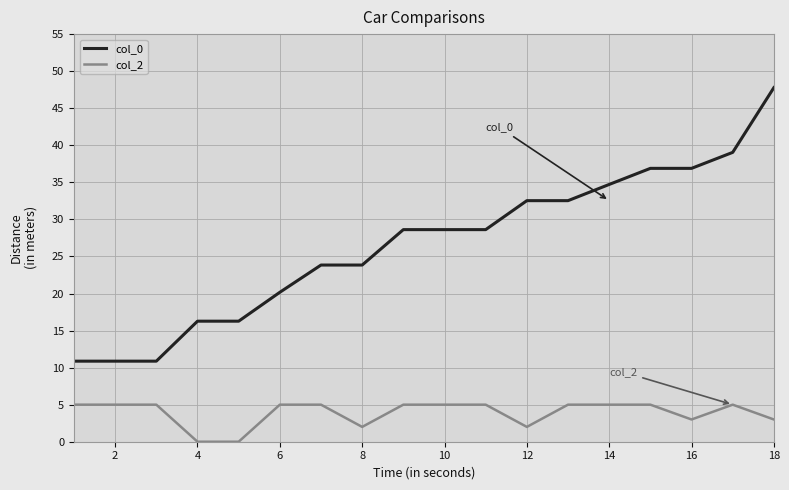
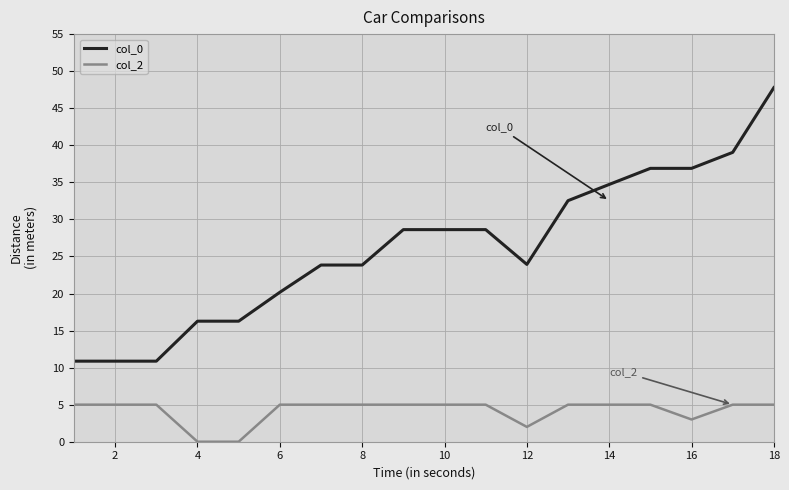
  {
    "col_0": {
      "2": 11,
      "4": 16,
      "6": 20,
      "8": 24,
      "10": 29,
-     "12": 33,
+     "12": 24,
      "14": 35,
      "16": 37,
      "18": 48
    },
    "col_2": {
      "2": 5,
      "4": 0,
      "6": 5,
-     "8": 2,
+     "8": 5,
      "10": 5,
      "12": 2,
      "16": 3,
-     "18": 3
+     "18": 5
    }
  }
